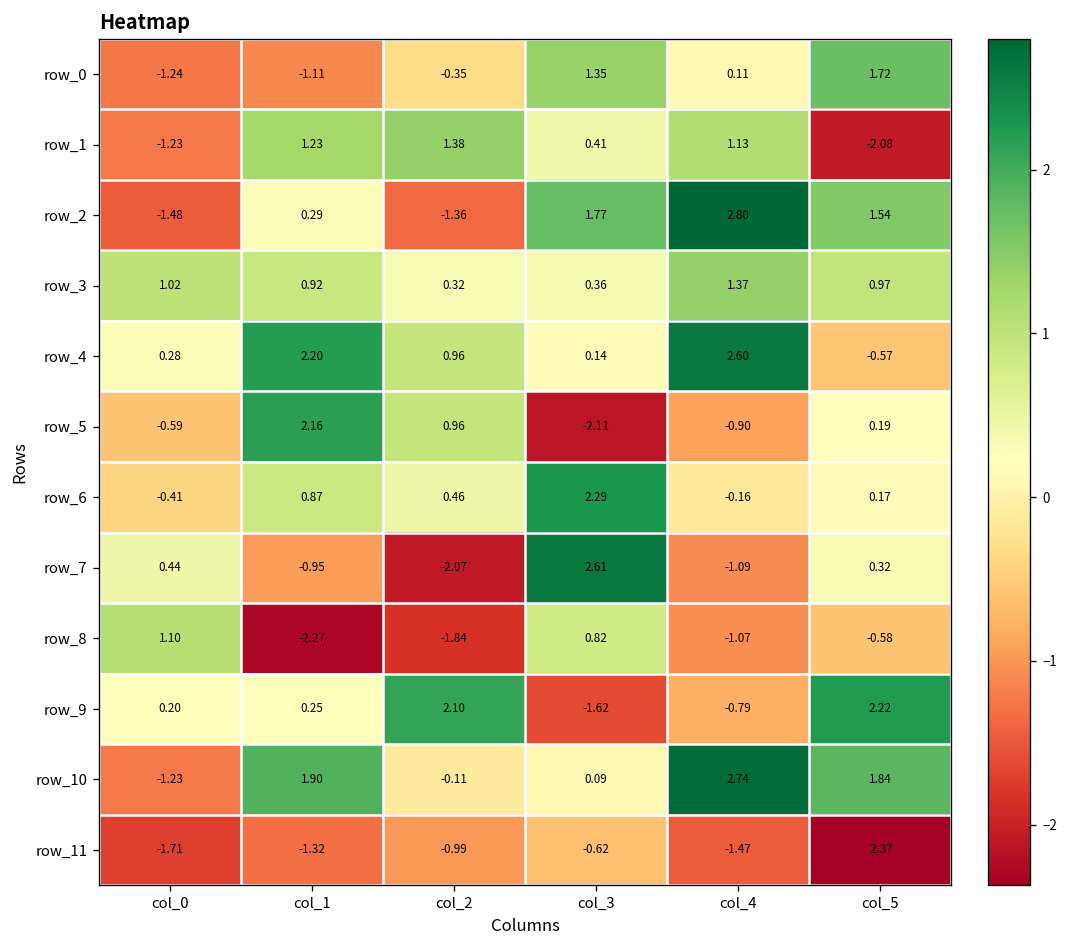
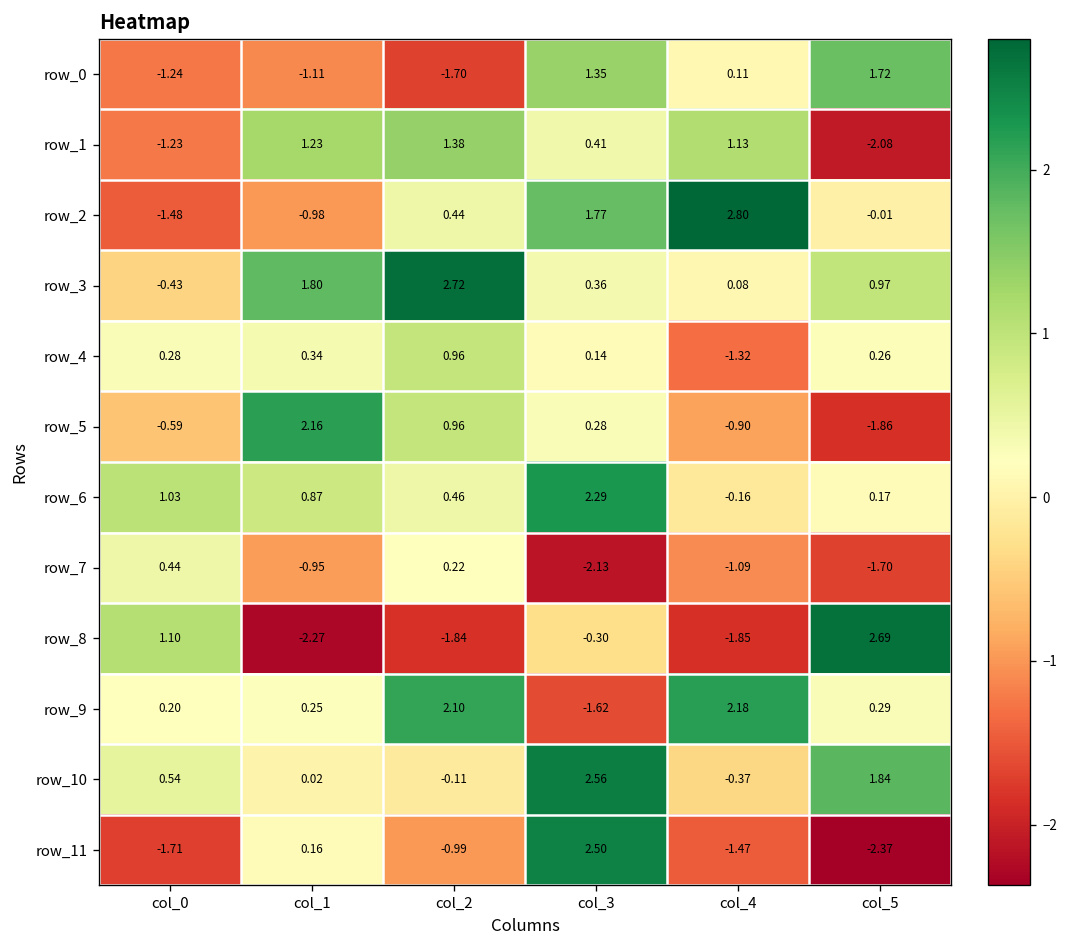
  {
    "row_0": {
      "col_0": -1.24,
      "col_1": -1.11,
-     "col_2": -0.35,
+     "col_2": -1.70,
      "col_3": 1.35,
      "col_4": 0.11,
      "col_5": 1.72
    },
    "row_1": {
      "col_0": -1.23,
      "col_1": 1.23,
      "col_2": 1.38,
      "col_3": 0.41,
      "col_4": 1.13,
      "col_5": -2.08
    },
    "row_2": {
      "col_0": -1.48,
-     "col_1": 0.29,
-     "col_2": -1.36,
+     "col_1": -0.98,
+     "col_2": 0.44,
      "col_3": 1.77,
      "col_4": 2.80,
-     "col_5": 1.54
+     "col_5": -0.01
    },
    "row_3": {
-     "col_0": 1.02,
-     "col_1": 0.92,
-     "col_2": 0.32,
+     "col_0": -0.43,
+     "col_1": 1.80,
+     "col_2": 2.72,
      "col_3": 0.36,
-     "col_4": 1.37,
+     "col_4": 0.08,
      "col_5": 0.97
    },
    "row_4": {
      "col_0": 0.28,
-     "col_1": 2.20,
+     "col_1": 0.34,
      "col_2": 0.96,
      "col_3": 0.14,
-     "col_4": 2.60,
-     "col_5": -0.57
+     "col_4": -1.32,
+     "col_5": 0.26
    },
    "row_5": {
      "col_0": -0.59,
      "col_1": 2.16,
      "col_2": 0.96,
-     "col_3": -2.11,
+     "col_3": 0.28,
      "col_4": -0.90,
-     "col_5": 0.19
+     "col_5": -1.86
    },
    "row_6": {
-     "col_0": -0.41,
+     "col_0": 1.03,
      "col_1": 0.87,
      "col_2": 0.46,
      "col_3": 2.29,
      "col_4": -0.16,
      "col_5": 0.17
    },
    "row_7": {
      "col_0": 0.44,
      "col_1": -0.95,
-     "col_2": -2.07,
-     "col_3": 2.61,
+     "col_2": 0.22,
+     "col_3": -2.13,
      "col_4": -1.09,
-     "col_5": 0.32
+     "col_5": -1.70
    },
    "row_8": {
      "col_0": 1.10,
      "col_1": -2.27,
      "col_2": -1.84,
-     "col_3": 0.82,
-     "col_4": -1.07,
-     "col_5": -0.58
+     "col_3": -0.30,
+     "col_4": -1.85,
+     "col_5": 2.69
    },
    "row_9": {
      "col_0": 0.20,
      "col_1": 0.25,
      "col_2": 2.10,
      "col_3": -1.62,
-     "col_4": -0.79,
-     "col_5": 2.22
+     "col_4": 2.18,
+     "col_5": 0.29
    },
    "row_10": {
-     "col_0": -1.23,
-     "col_1": 1.90,
+     "col_0": 0.54,
+     "col_1": 0.02,
      "col_2": -0.11,
-     "col_3": 0.09,
-     "col_4": 2.74,
+     "col_3": 2.56,
+     "col_4": -0.37,
      "col_5": 1.84
    },
    "row_11": {
      "col_0": -1.71,
-     "col_1": -1.32,
+     "col_1": 0.16,
      "col_2": -0.99,
-     "col_3": -0.62,
+     "col_3": 2.50,
      "col_4": -1.47,
      "col_5": -2.37
    }
  }
